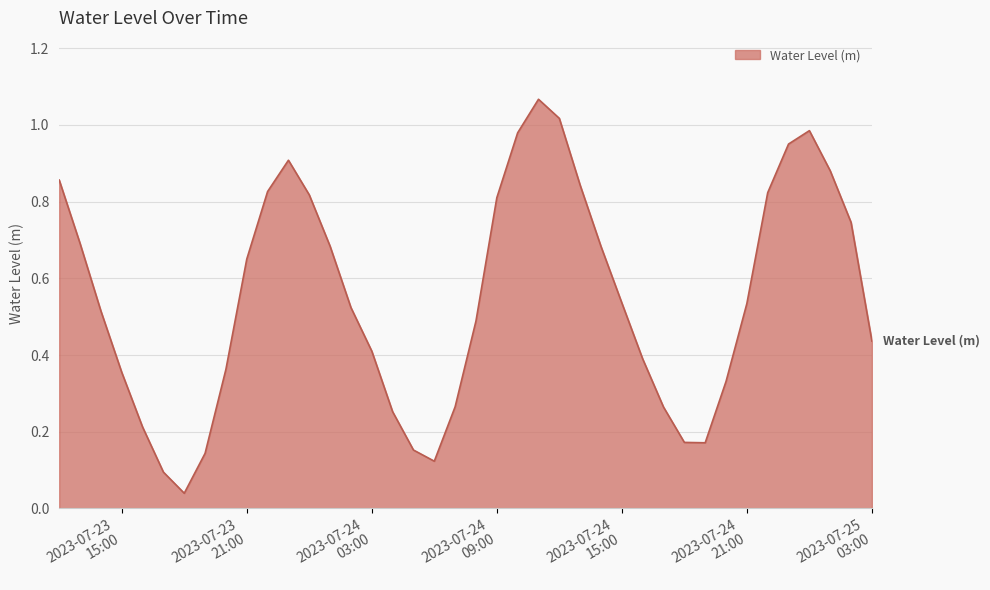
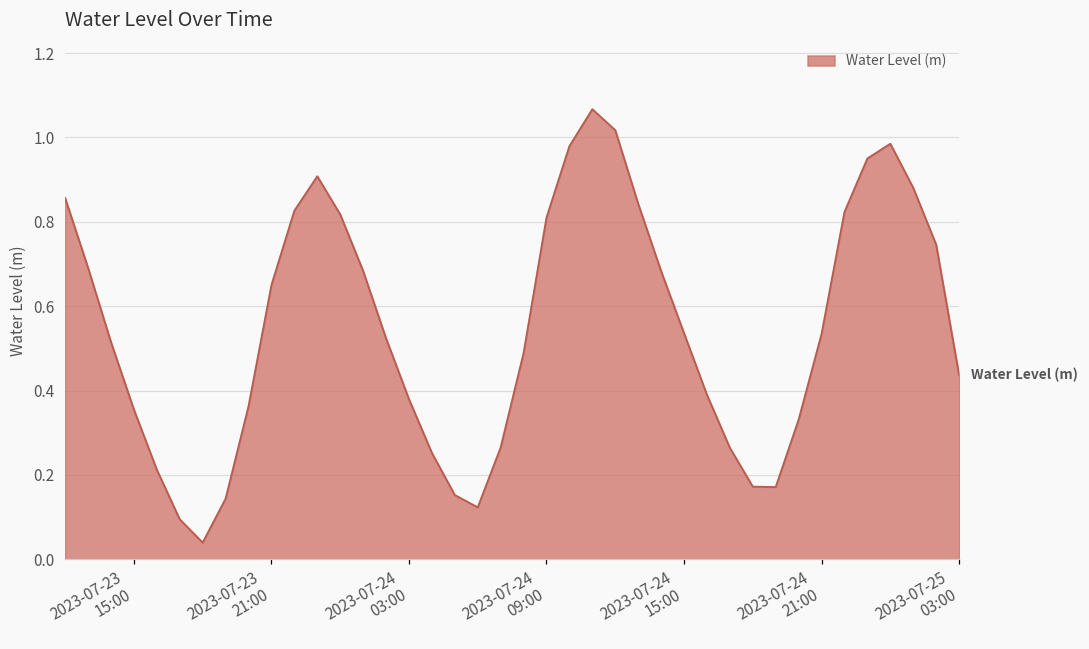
  {
    "2023-07-23 15:00": 0.36,
    "2023-07-23 21:00": 0.65,
-   "2023-07-24 03:00": 0.41,
+   "2023-07-24 03:00": 0.38,
    "2023-07-24 09:00": 0.81,
    "2023-07-24 15:00": 0.54,
    "2023-07-24 21:00": 0.53,
    "2023-07-25 03:00": 0.44
  }
